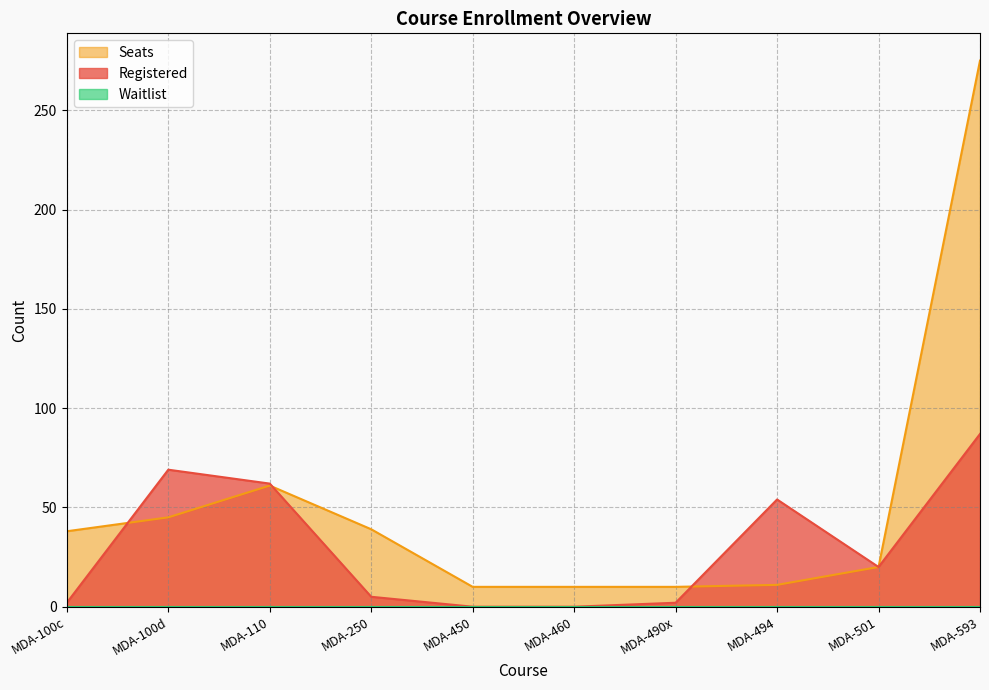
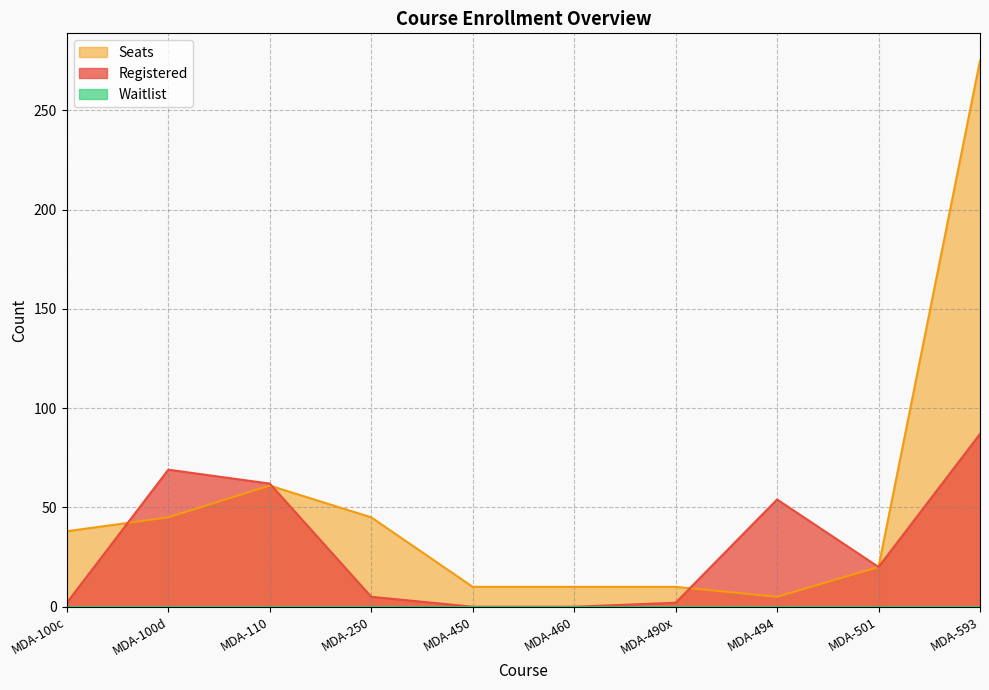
  {
    "Seats": {
      "MDA-100c": 38,
      "MDA-100d": 45,
-     "MDA-250": 39,
+     "MDA-250": 45,
      "MDA-450": 10,
      "MDA-460": 10,
      "MDA-490x": 10,
-     "MDA-494": 11,
+     "MDA-494": 5,
      "MDA-593": 275
    },
    "Registered": {
      "MDA-100c": 2,
      "MDA-100d": 69,
      "MDA-250": 5,
      "MDA-490x": 2,
      "MDA-494": 54,
      "MDA-593": 87
    },
    "Waitlist": {
      "MDA-100c": 0,
      "MDA-100d": 0,
      "MDA-110": 0,
      "MDA-250": 0,
      "MDA-490x": 0,
      "MDA-494": 0,
      "MDA-501": 0,
      "MDA-593": 0
    }
  }
